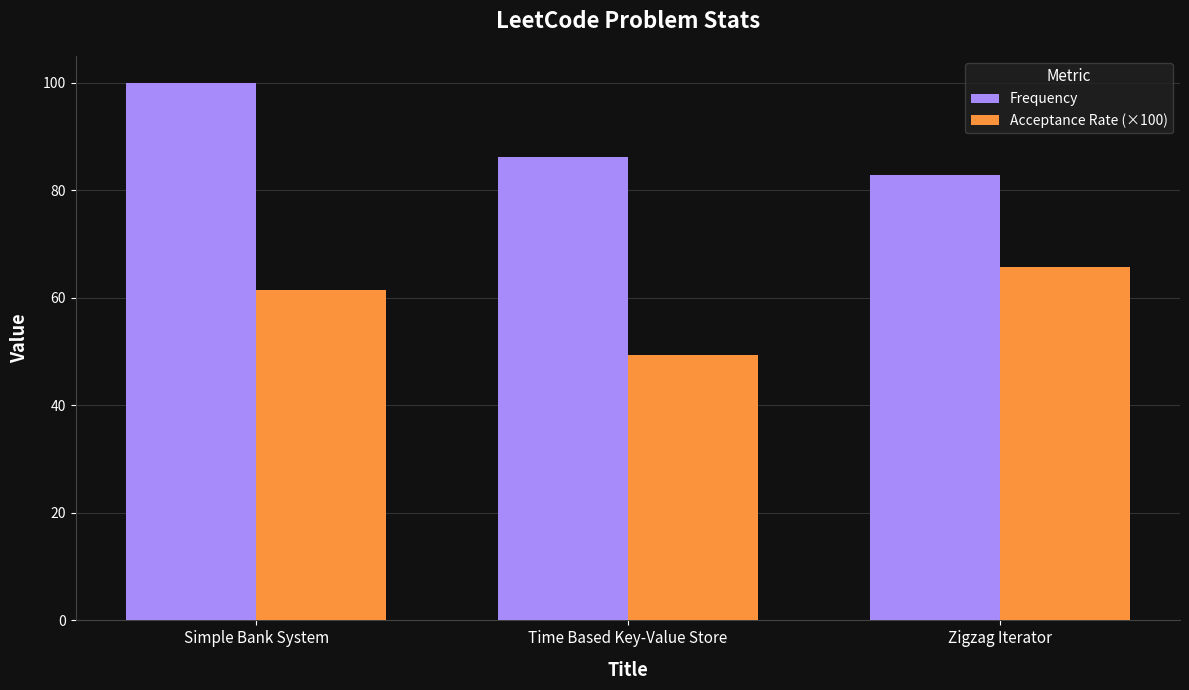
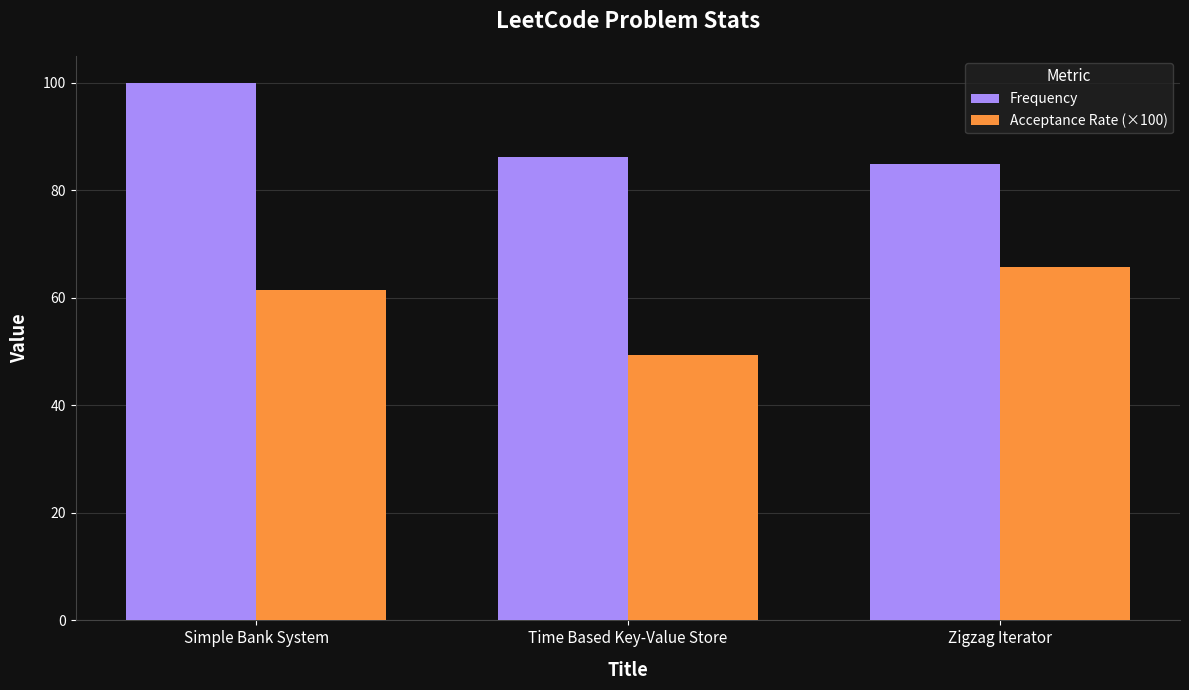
  {
    "Frequency": {
      "Simple Bank System": 100,
      "Time Based Key-Value Store": 86,
-     "Zigzag Iterator": 83
+     "Zigzag Iterator": 85
    },
    "Acceptance Rate (×100)": {
      "Simple Bank System": 61,
      "Time Based Key-Value Store": 49,
      "Zigzag Iterator": 66
    }
  }
